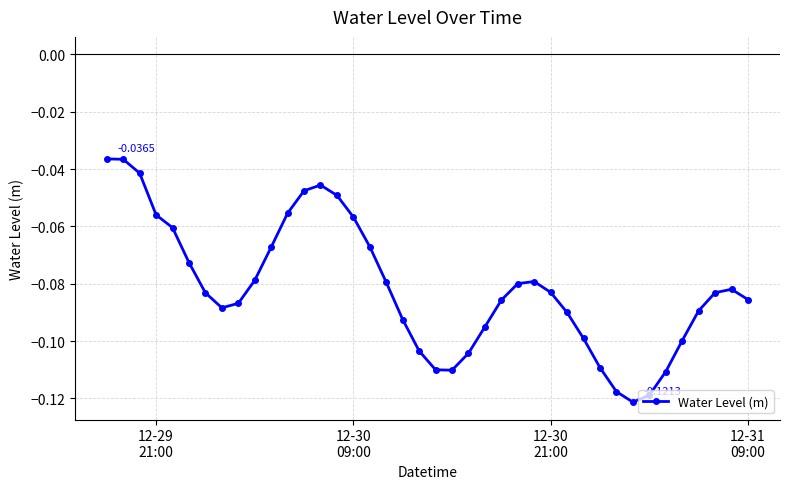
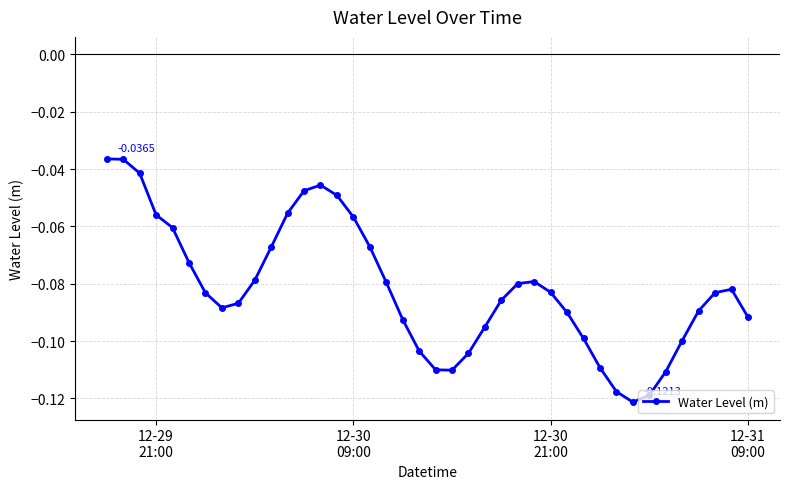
  {
    "12-29 21:00": -0.056,
    "12-30 09:00": -0.057,
    "12-30 21:00": -0.083,
-   "12-31 09:00": -0.086
+   "12-31 09:00": -0.092
  }
